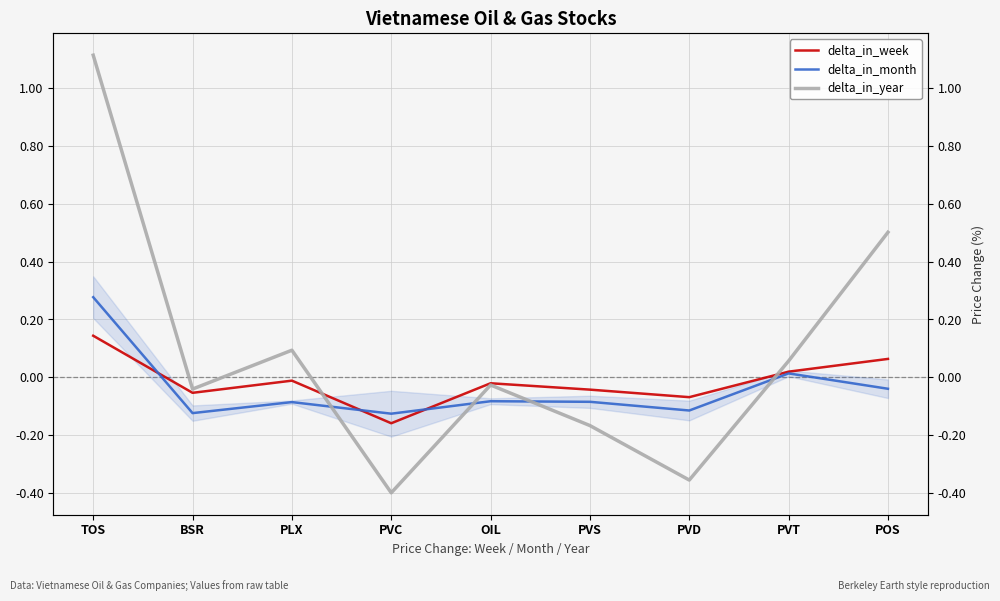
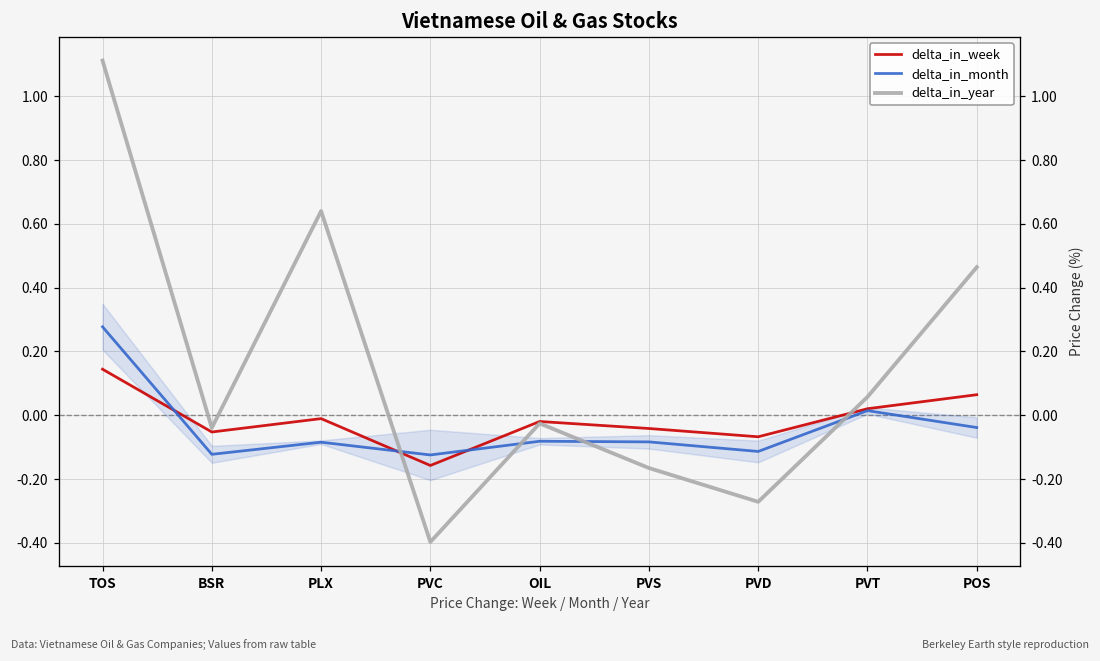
  {
    "delta_in_week": {
      "TOS": 0.14,
      "BSR": -0.05,
      "PLX": -0.01,
      "PVC": -0.16,
      "PVS": -0.04,
      "PVD": -0.07,
      "POS": 0.06
    },
    "delta_in_year": {
      "TOS": 1.11,
      "BSR": -0.04,
-     "PLX": 0.09,
+     "PLX": 0.64,
      "PVC": -0.40,
      "PVS": -0.17,
-     "PVD": -0.35,
+     "PVD": -0.27,
      "PVT": 0.06,
-     "POS": 0.50
+     "POS": 0.46
    }
  }
